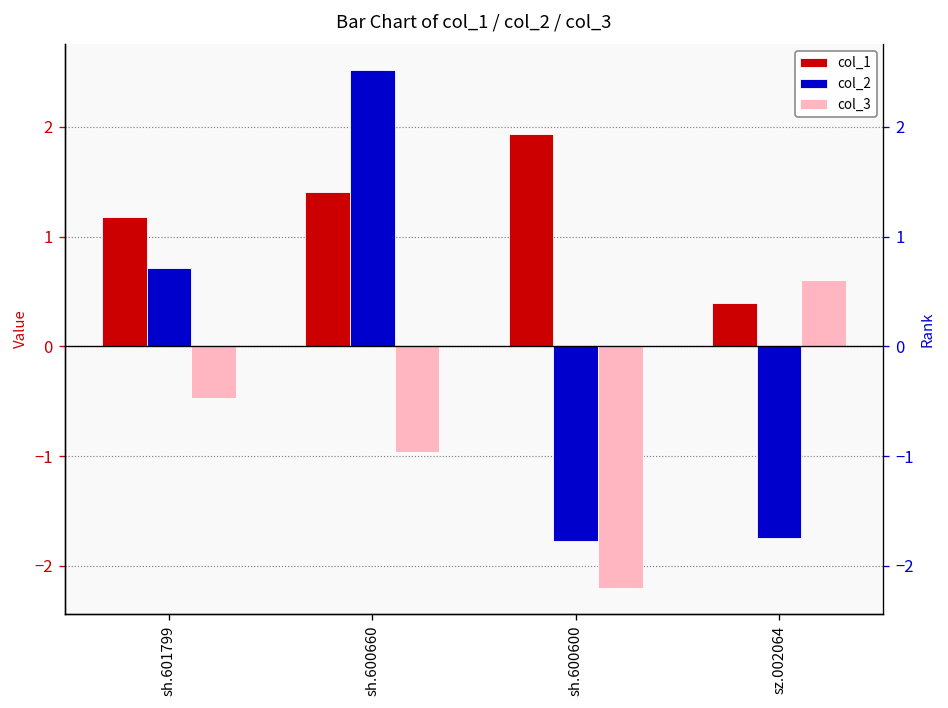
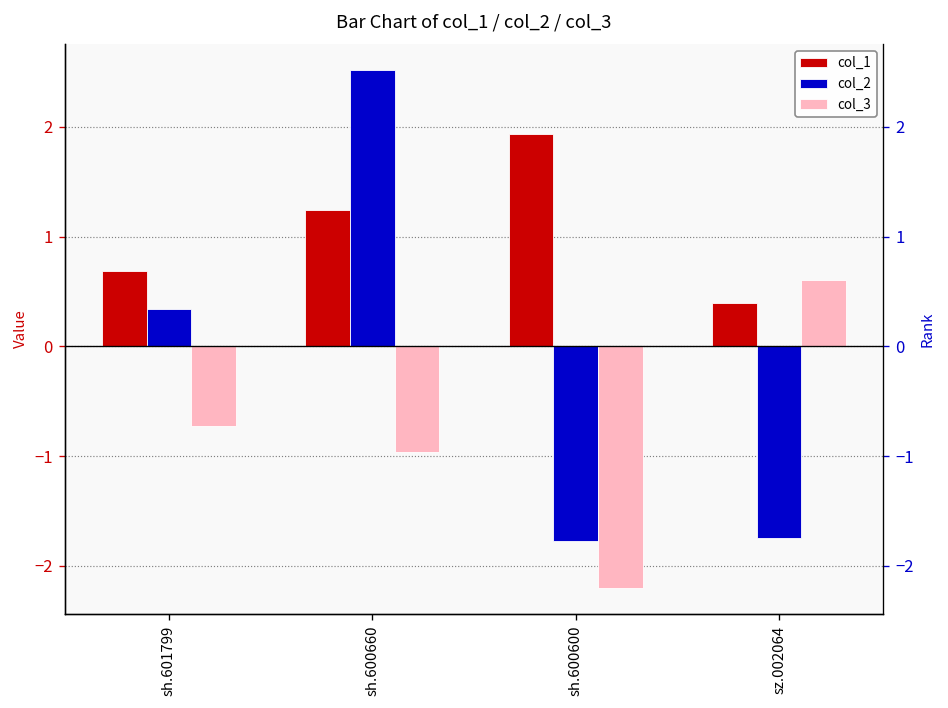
  {
    "col_1": {
-     "sh.601799": 1.2,
-     "sh.600660": 1.4,
+     "sh.601799": 0.7,
+     "sh.600660": 1.2,
      "sh.600600": 1.9,
      "sz.002064": 0.4
    },
    "col_2": {
-     "sh.601799": 0.7,
+     "sh.601799": 0.3,
      "sh.600660": 2.5,
      "sh.600600": -1.8,
      "sz.002064": -1.7
    },
    "col_3": {
-     "sh.601799": -0.5,
+     "sh.601799": -0.7,
      "sh.600660": -1.0,
      "sh.600600": -2.2,
      "sz.002064": 0.6
    }
  }
